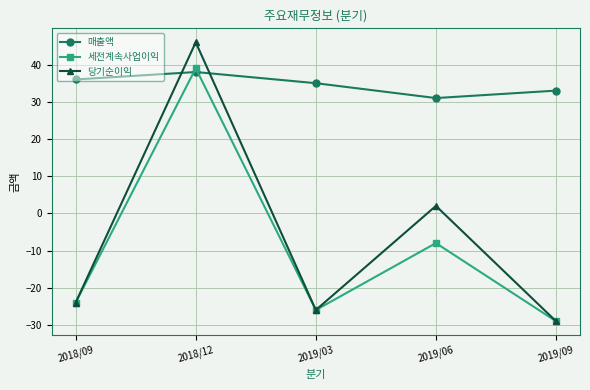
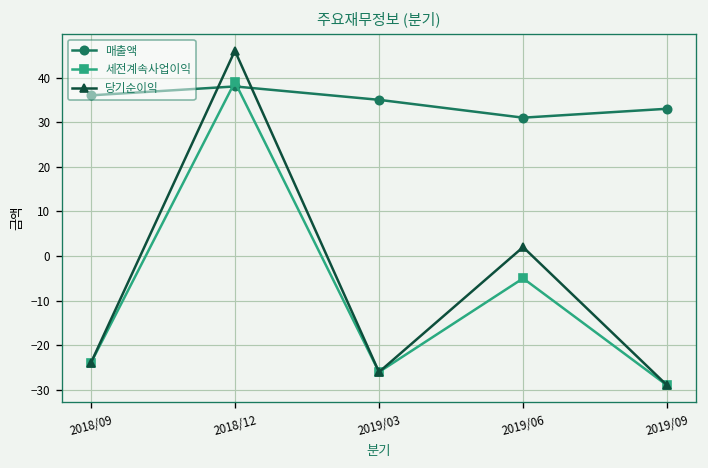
  {
    "세전계속사업이익": {
      "2018/12": 39,
-     "2019/06": -8
+     "2019/06": -5
    }
  }
